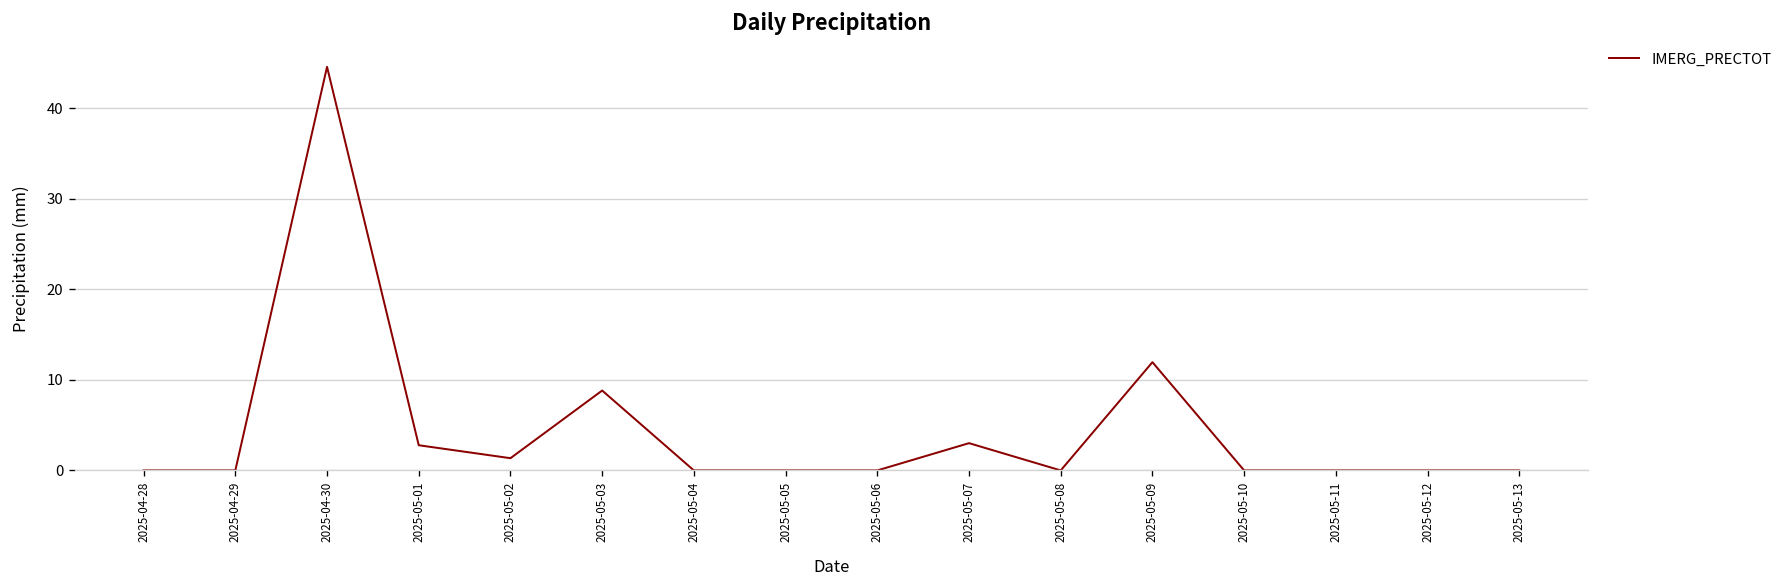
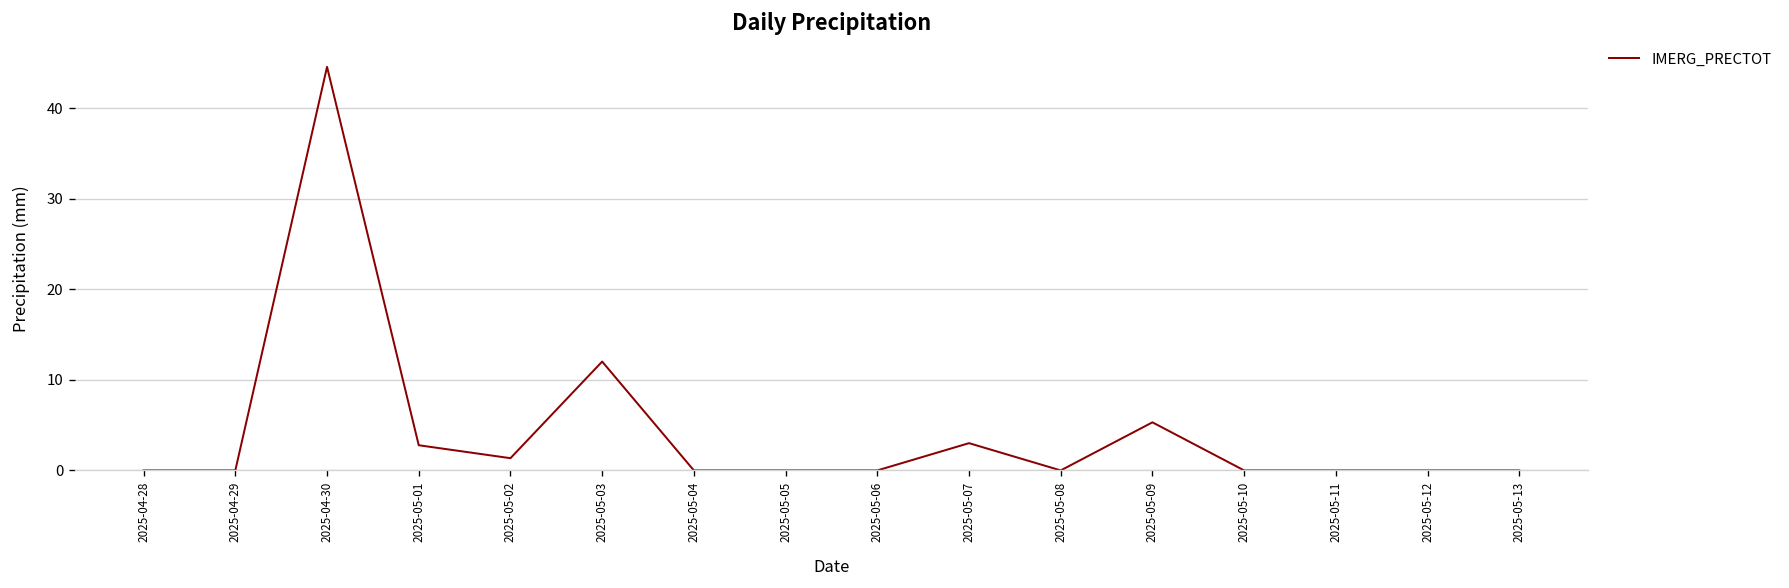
  {
    "2025-04-28": 0,
    "2025-04-29": 0,
    "2025-04-30": 45,
    "2025-05-01": 3,
    "2025-05-02": 1,
-   "2025-05-03": 9,
+   "2025-05-03": 12,
    "2025-05-04": 0,
    "2025-05-05": 0,
    "2025-05-06": 0,
    "2025-05-07": 3,
    "2025-05-08": 0,
-   "2025-05-09": 12,
+   "2025-05-09": 5,
    "2025-05-10": 0,
    "2025-05-11": 0,
    "2025-05-12": 0,
    "2025-05-13": 0
  }
